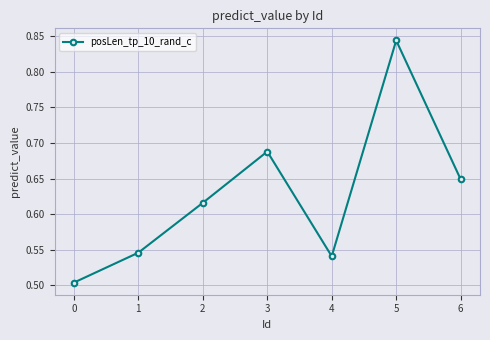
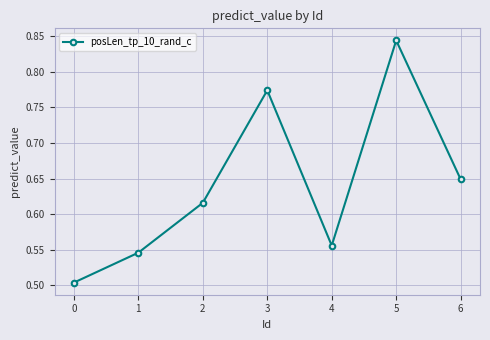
  {
    "0": 0.50,
    "1": 0.55,
    "2": 0.62,
-   "3": 0.69,
-   "4": 0.54,
+   "3": 0.77,
+   "4": 0.56,
    "5": 0.84,
    "6": 0.65
  }
